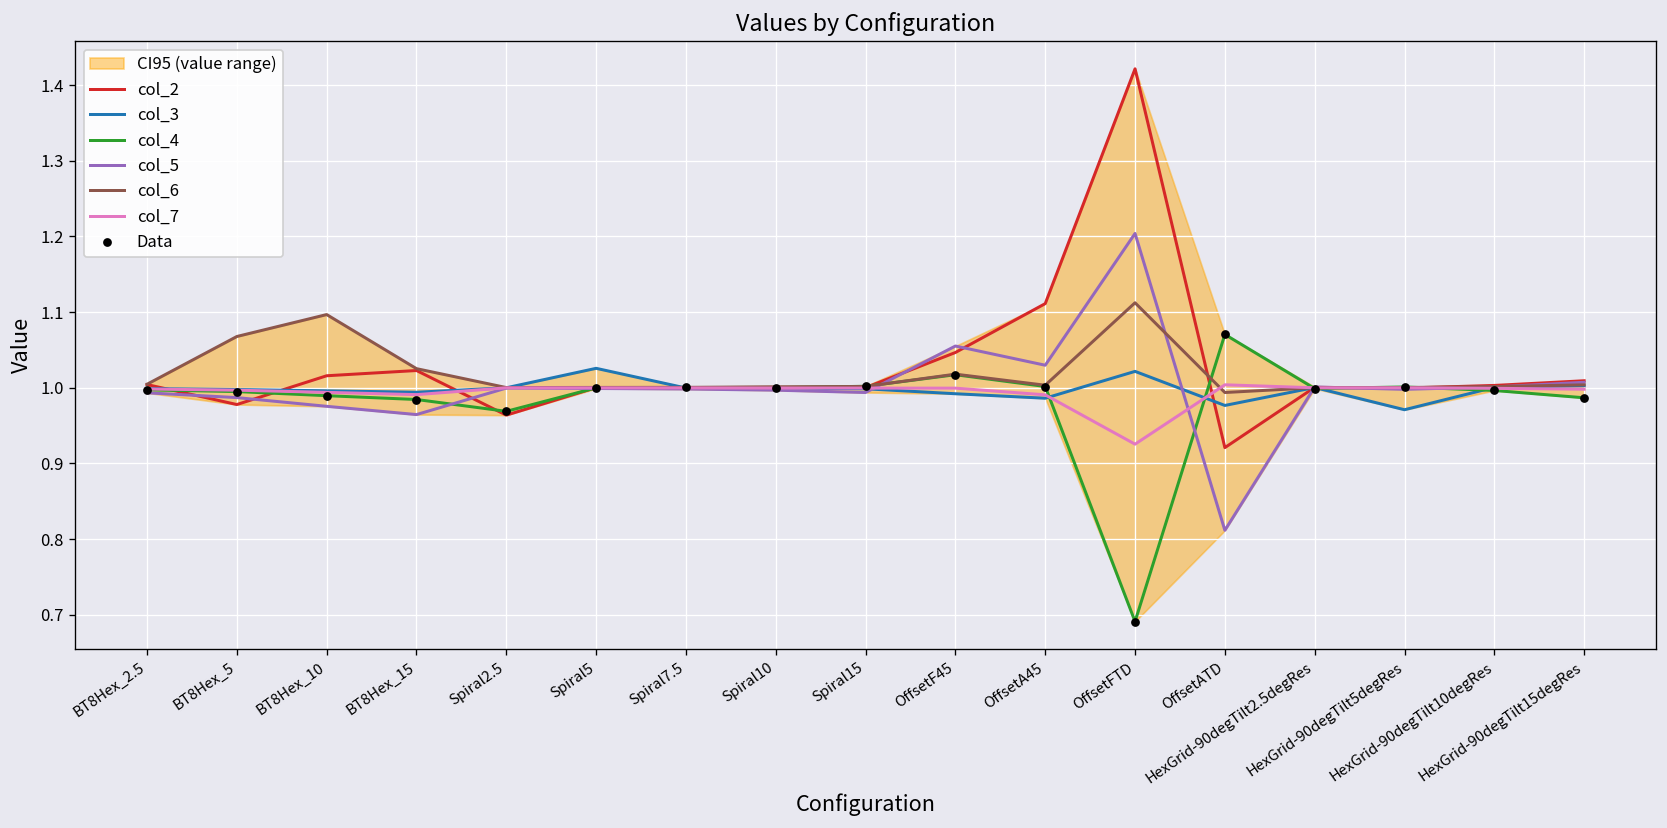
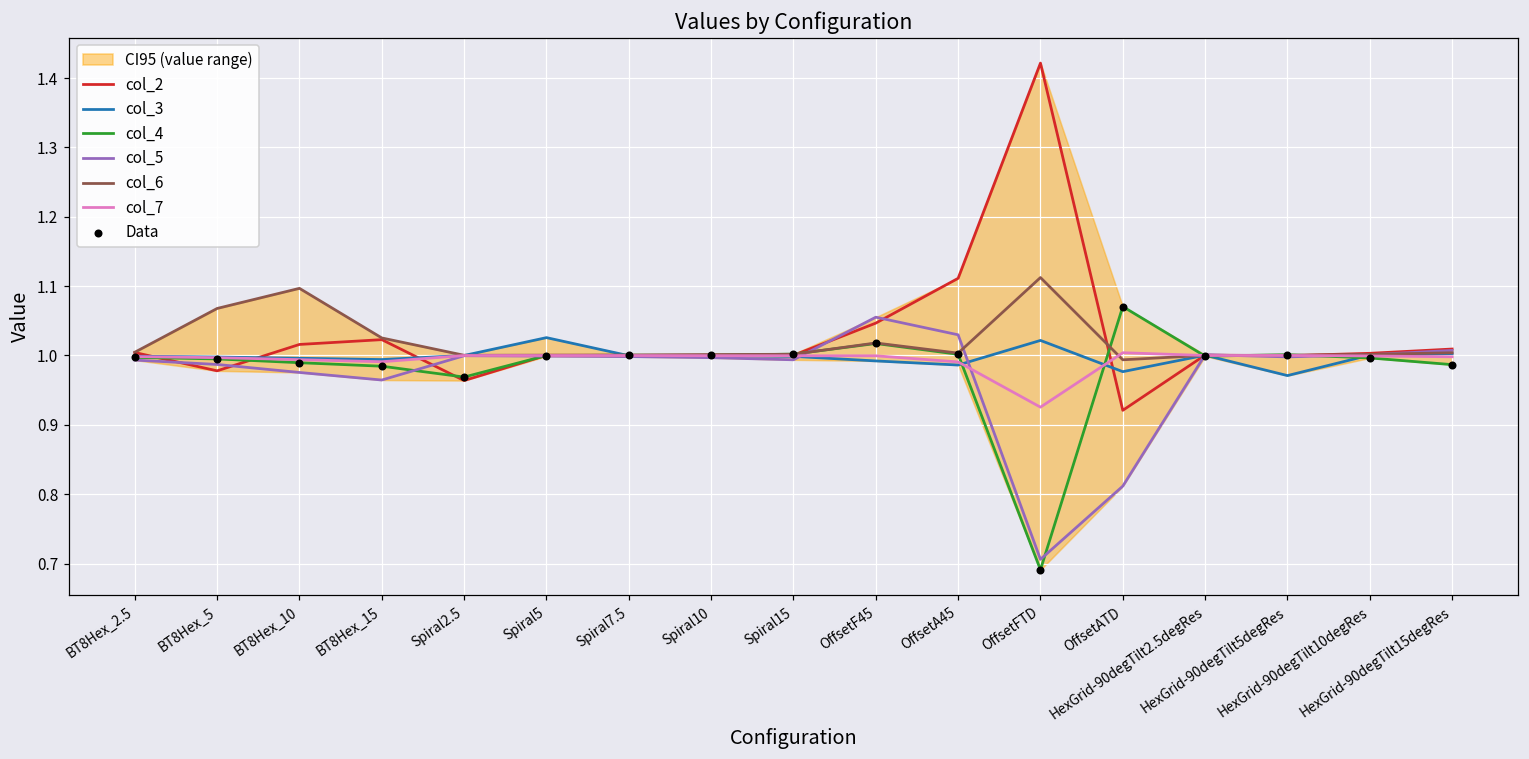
  {
    "col_2": {
      "BT8Hex_5": 0.98,
      "BT8Hex_10": 1.02,
      "Spiral2.5": 0.96,
      "OffsetF45": 1.05,
      "OffsetATD": 0.92
    },
    "col_3": {
      "OffsetF45": 0.99,
      "OffsetA45": 0.99,
      "OffsetFTD": 1.02,
      "OffsetATD": 0.98,
      "HexGrid-90degTilt5degRes": 0.97
    },
    "Data": {
      "BT8Hex_10": 0.99,
      "BT8Hex_15": 0.98,
      "Spiral2.5": 0.97,
      "OffsetFTD": 0.69,
      "HexGrid-90degTilt15degRes": 0.99
    },
    "col_5": {
      "BT8Hex_5": 0.99,
      "BT8Hex_10": 0.98,
      "BT8Hex_15": 0.96,
      "Spiral15": 0.99,
      "OffsetA45": 1.03,
-     "OffsetFTD": 1.20,
+     "OffsetFTD": 0.71,
      "OffsetATD": 0.81
    },
    "col_6": {
      "OffsetFTD": 1.11,
      "OffsetATD": 0.99
    },
    "col_7": {
      "OffsetF45": 1.00,
      "OffsetA45": 0.99,
      "OffsetFTD": 0.93,
      "OffsetATD": 1.00,
      "HexGrid-90degTilt15degRes": 1.00
    }
  }
